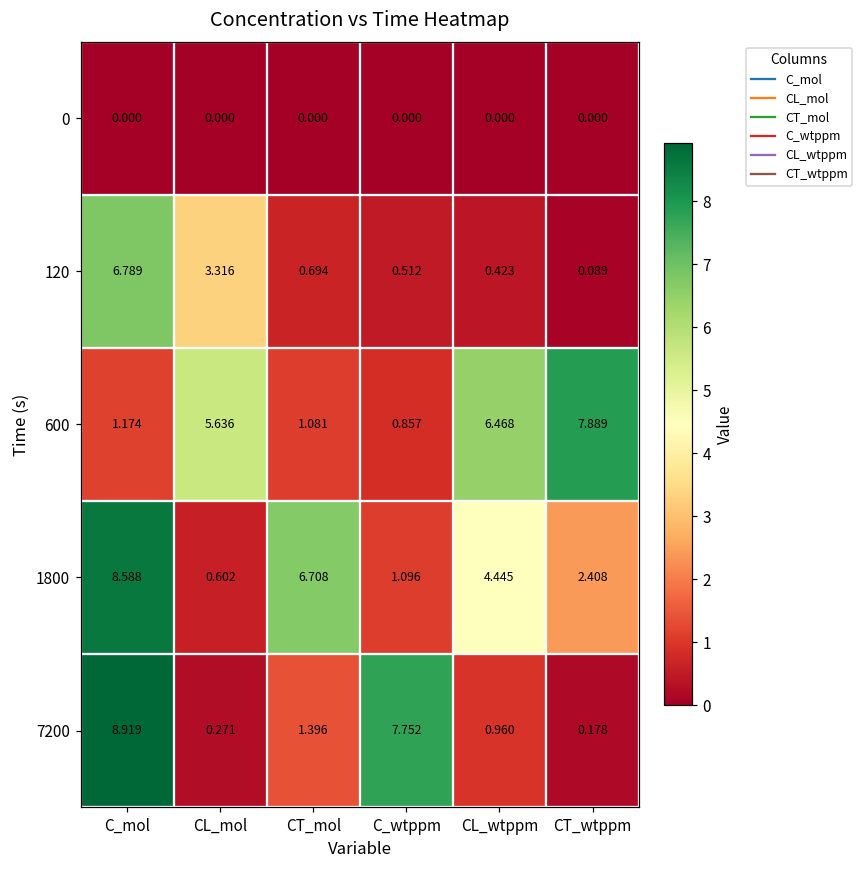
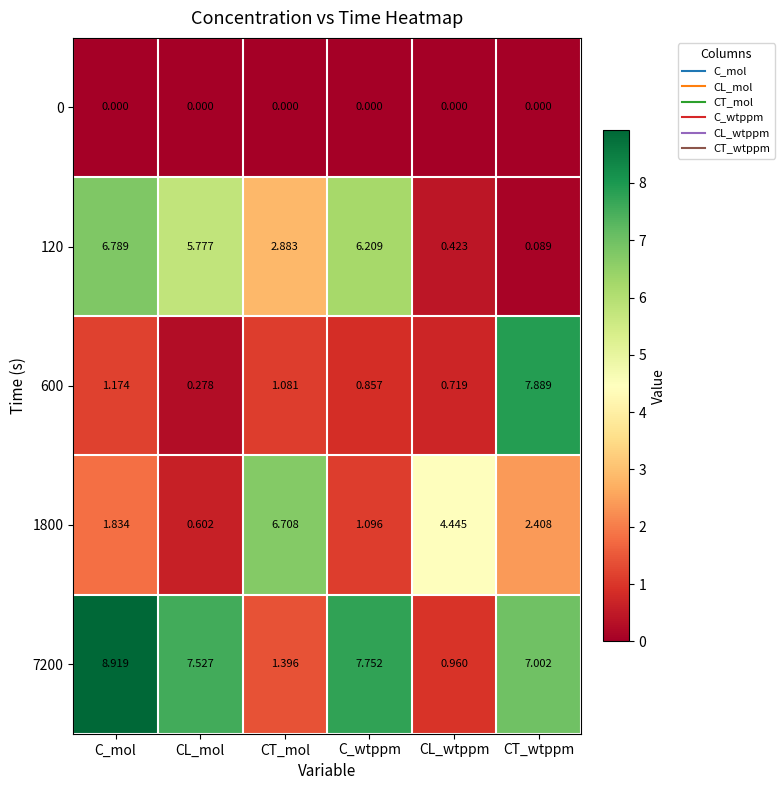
  {
    "0": {
      "C_mol": 0.000,
      "CL_mol": 0.000,
      "CT_mol": 0.000,
      "C_wtppm": 0.000,
      "CL_wtppm": 0.000,
      "CT_wtppm": 0.000
    },
    "120": {
      "C_mol": 6.789,
-     "CL_mol": 3.316,
-     "CT_mol": 0.694,
-     "C_wtppm": 0.512,
+     "CL_mol": 5.777,
+     "CT_mol": 2.883,
+     "C_wtppm": 6.209,
      "CL_wtppm": 0.423,
      "CT_wtppm": 0.089
    },
    "600": {
      "C_mol": 1.174,
-     "CL_mol": 5.636,
+     "CL_mol": 0.278,
      "CT_mol": 1.081,
      "C_wtppm": 0.857,
-     "CL_wtppm": 6.468,
+     "CL_wtppm": 0.719,
      "CT_wtppm": 7.889
    },
    "1800": {
-     "C_mol": 8.588,
+     "C_mol": 1.834,
      "CL_mol": 0.602,
      "CT_mol": 6.708,
      "C_wtppm": 1.096,
      "CL_wtppm": 4.445,
      "CT_wtppm": 2.408
    },
    "7200": {
      "C_mol": 8.919,
-     "CL_mol": 0.271,
+     "CL_mol": 7.527,
      "CT_mol": 1.396,
      "C_wtppm": 7.752,
      "CL_wtppm": 0.960,
-     "CT_wtppm": 0.178
+     "CT_wtppm": 7.002
    }
  }
